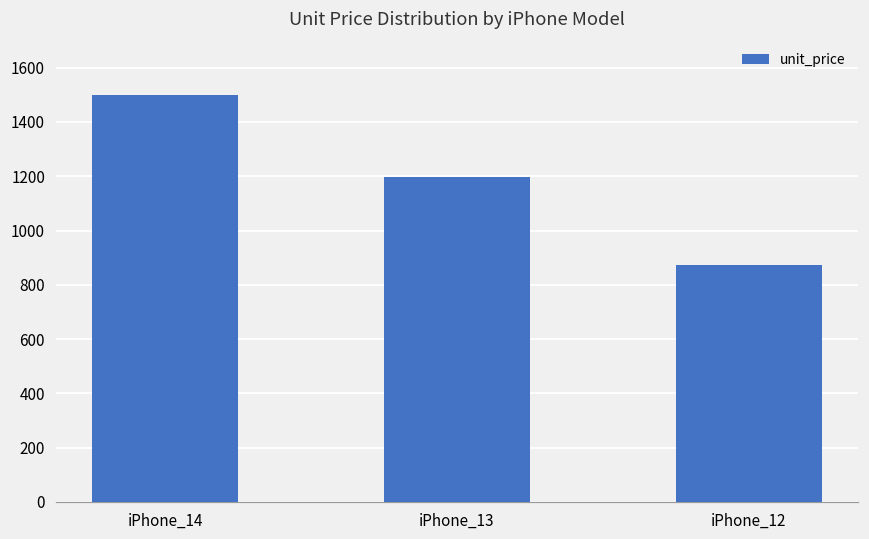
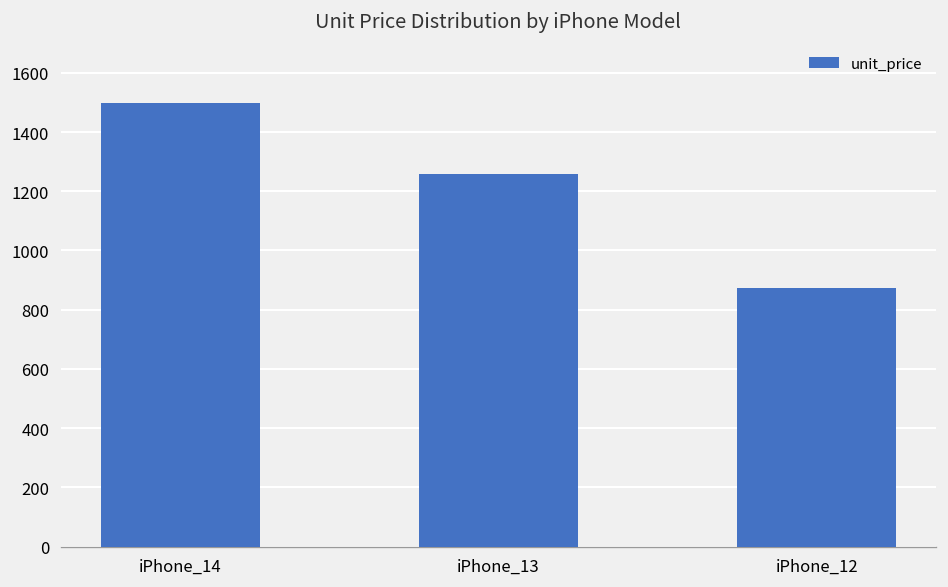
  {
    "iPhone_14": 1500,
-   "iPhone_13": 1200,
+   "iPhone_13": 1260,
    "iPhone_12": 870
  }
